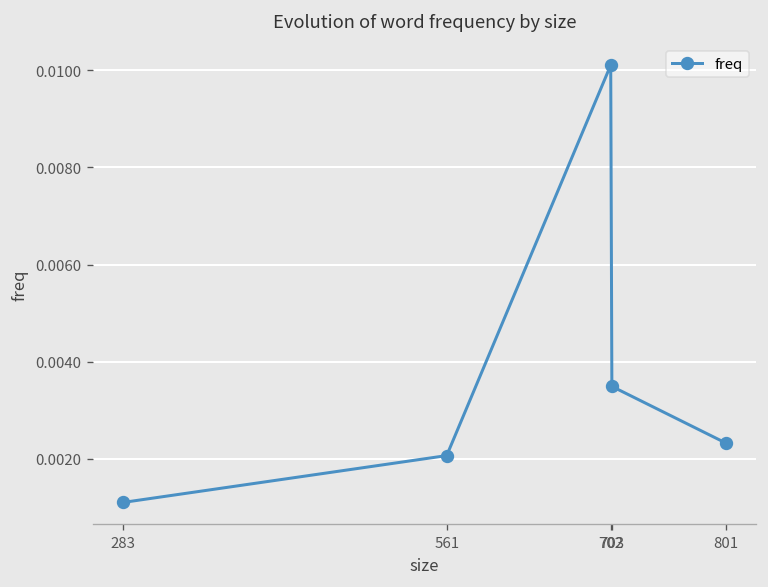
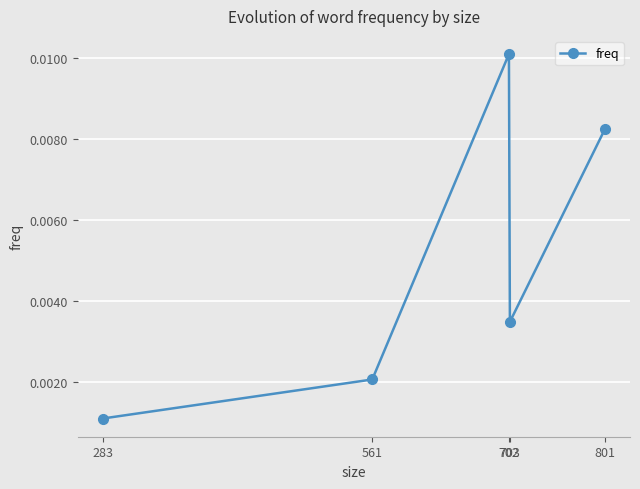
  {
    "283": 0.0011,
    "561": 0.0021,
-   "801": 0.0023
+   "801": 0.0082
  }
